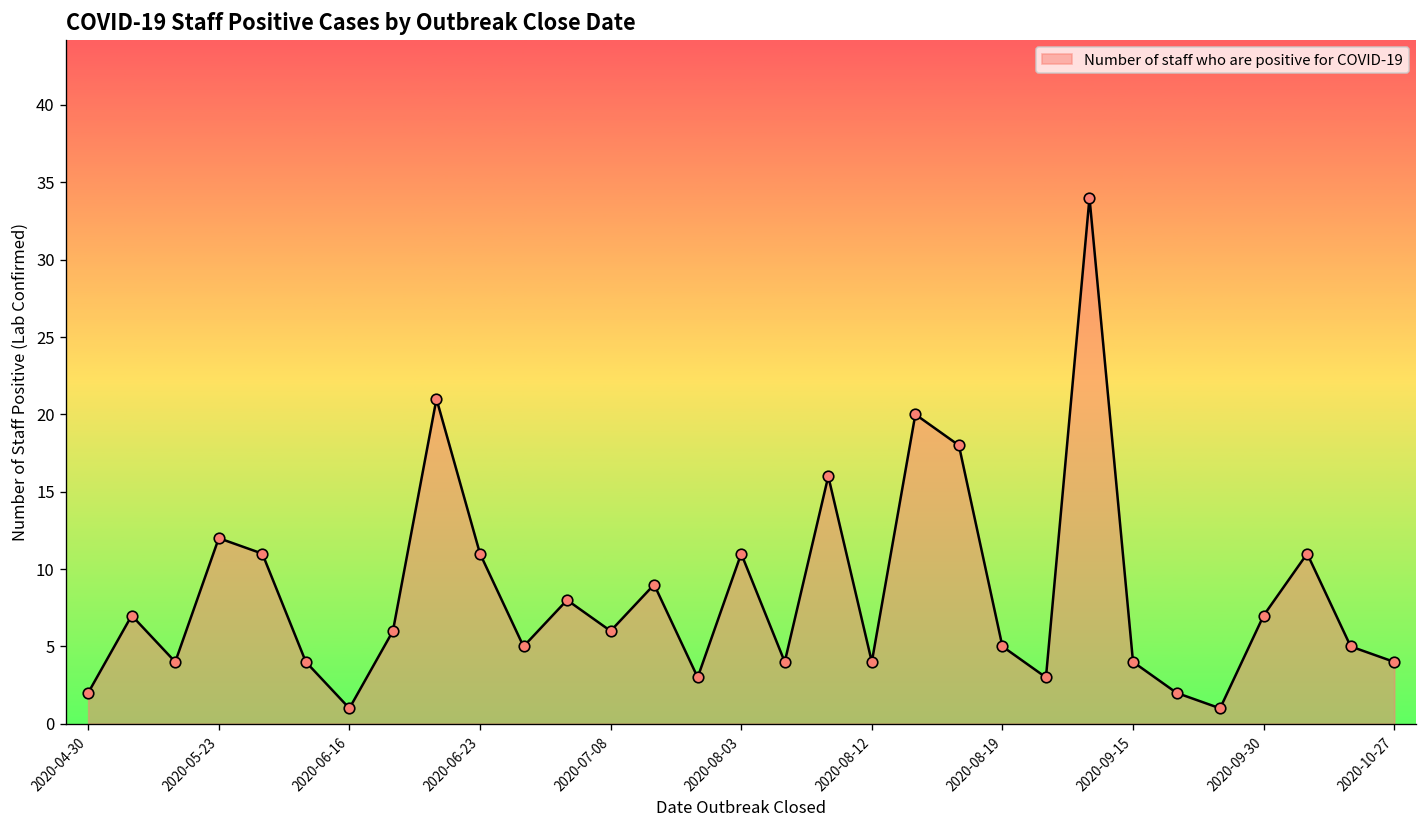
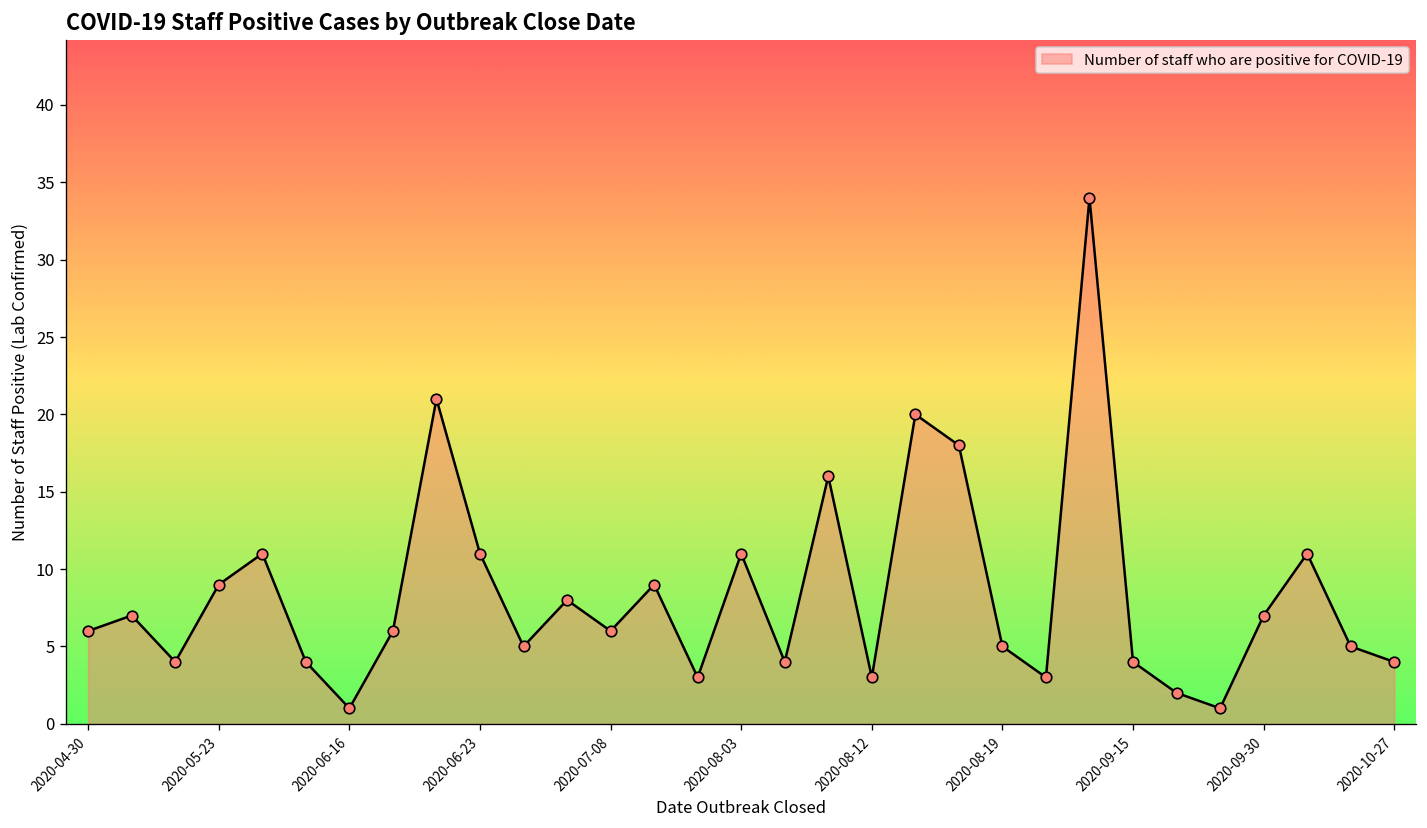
  {
-   "2020-04-30": 2,
-   "2020-05-23": 12,
+   "2020-04-30": 6,
+   "2020-05-23": 9,
    "2020-06-16": 1,
    "2020-06-23": 11,
    "2020-07-08": 6,
    "2020-08-03": 11,
-   "2020-08-12": 4,
+   "2020-08-12": 3,
    "2020-08-19": 5,
    "2020-09-15": 4,
    "2020-09-30": 7,
    "2020-10-27": 4
  }
